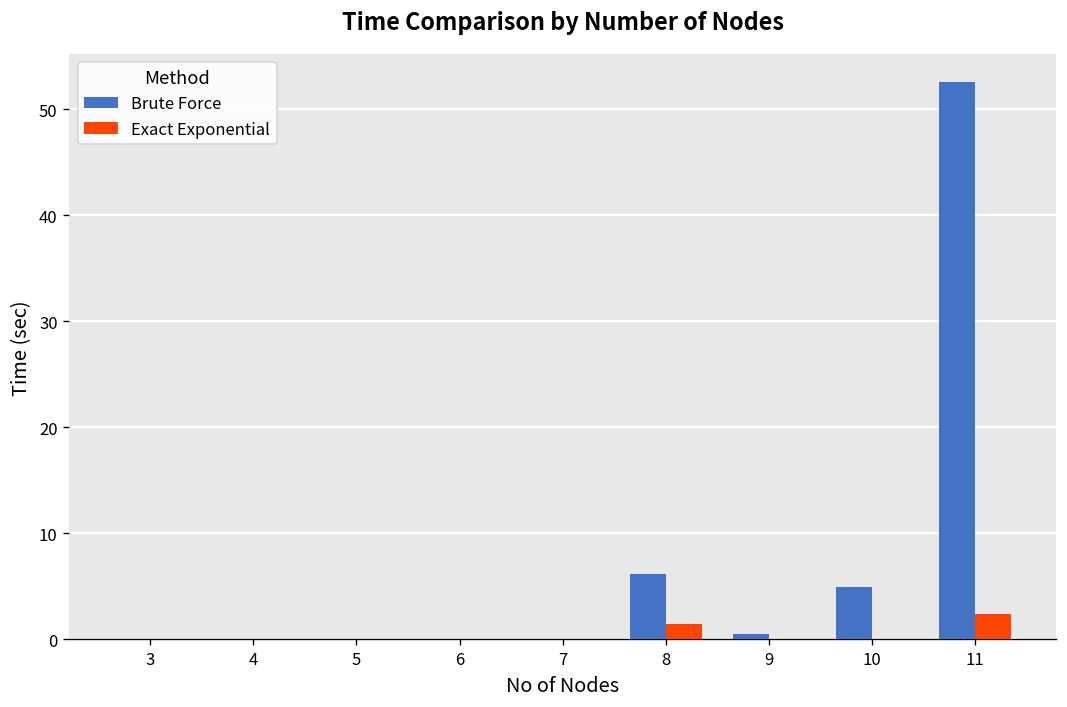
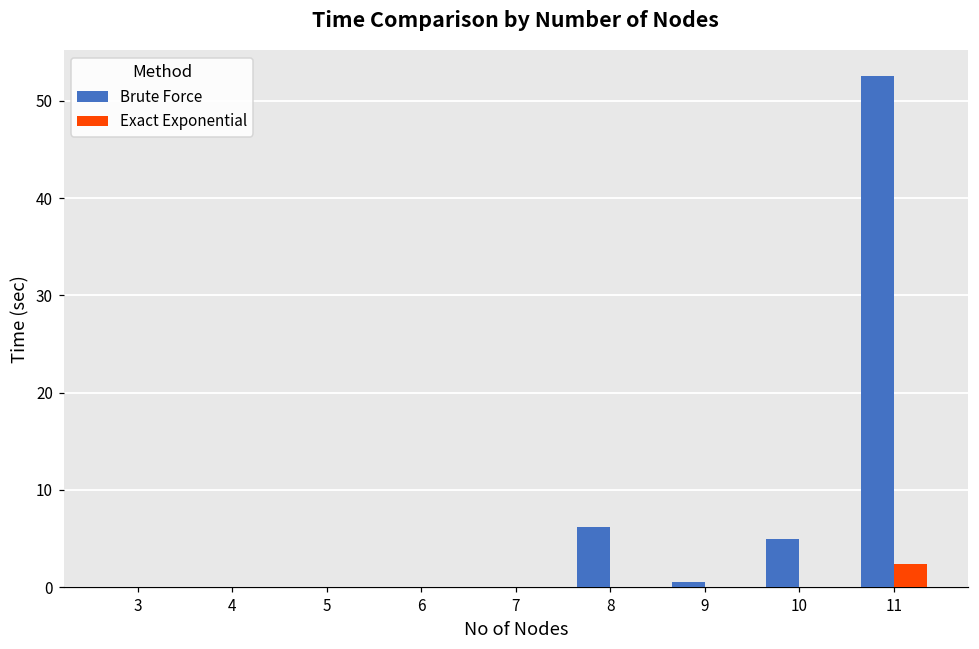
  {
    "Brute Force": {
      "8": 6,
      "9": 1,
      "10": 5,
      "11": 53
    },
    "Exact Exponential": {
-     "8": 2,
+     "8": 0,
      "11": 2
    }
  }
